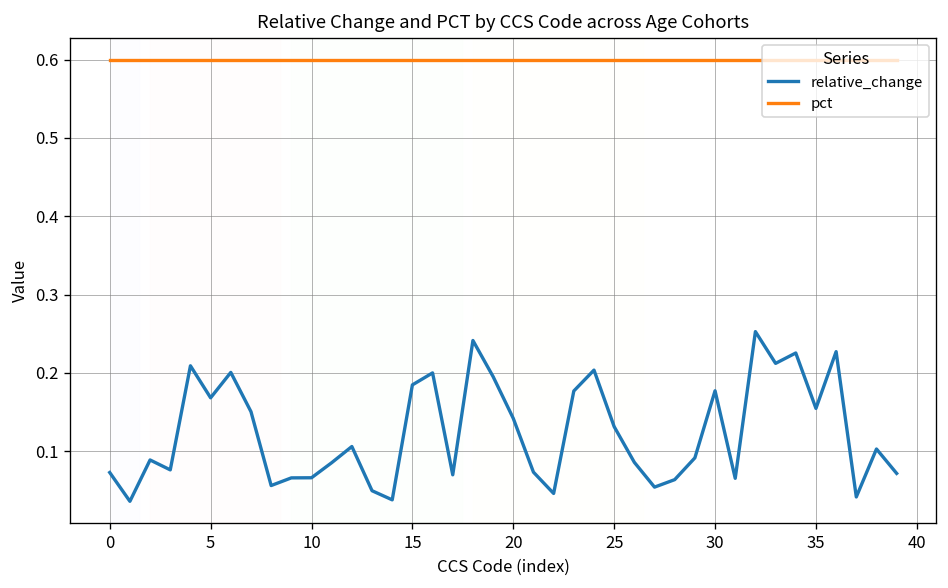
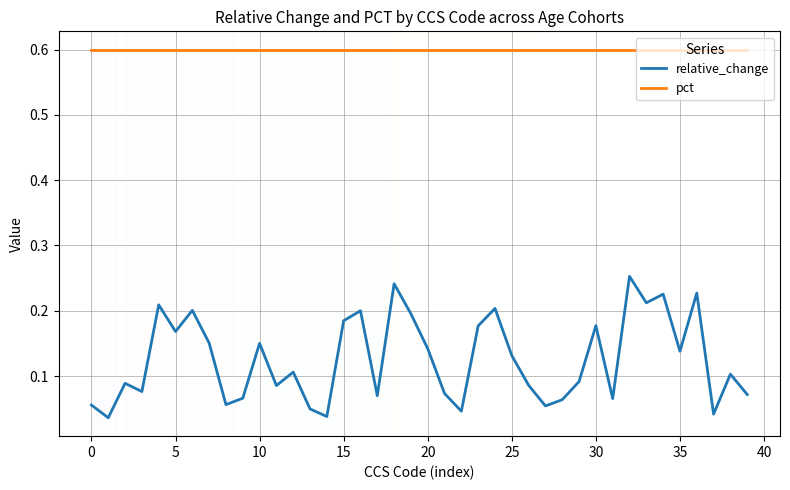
  {
    "relative_change": {
-     "0": 0.07,
+     "0": 0.06,
      "5": 0.17,
-     "10": 0.07,
+     "10": 0.15,
      "15": 0.18,
      "20": 0.14,
      "25": 0.13,
      "30": 0.18,
-     "35": 0.15
+     "35": 0.14
    },
    "pct": {
      "0": 0.60,
      "5": 0.60,
      "10": 0.60,
      "15": 0.60,
      "20": 0.60,
      "25": 0.60,
      "30": 0.60
    }
  }
